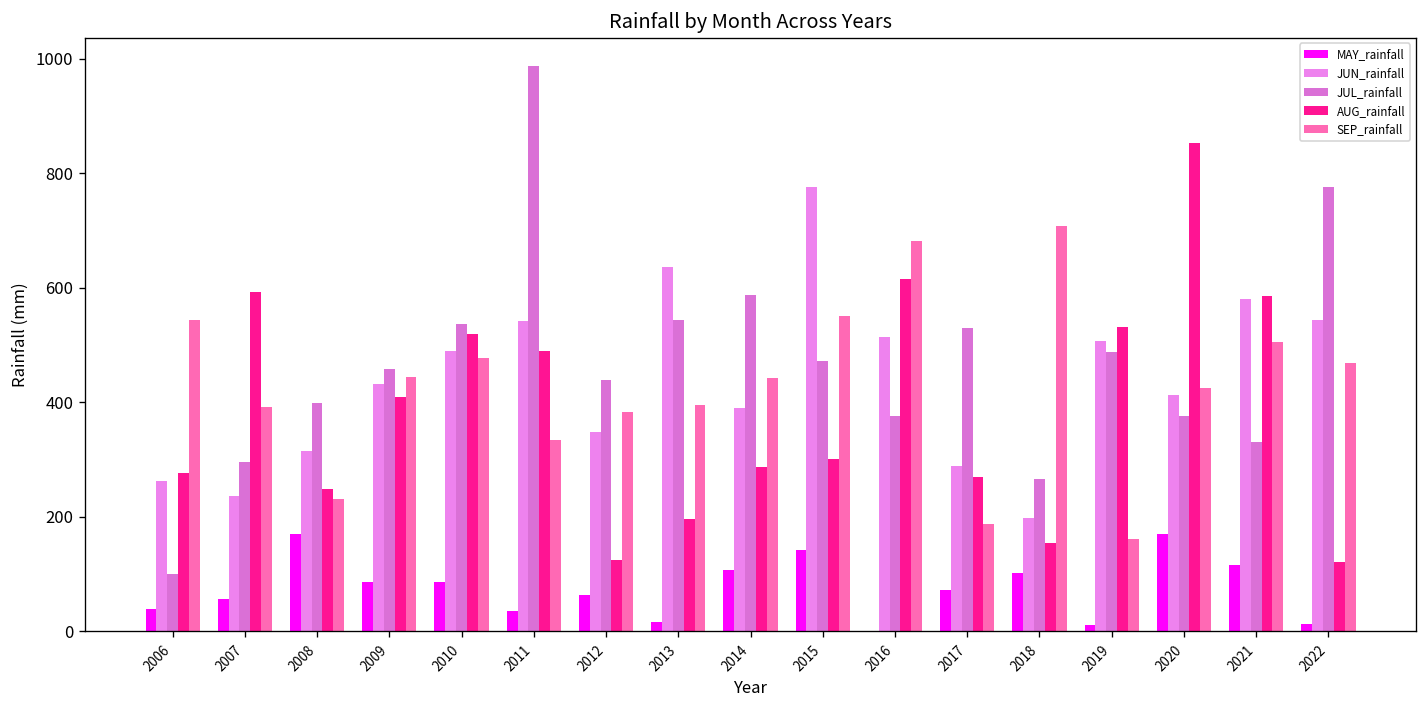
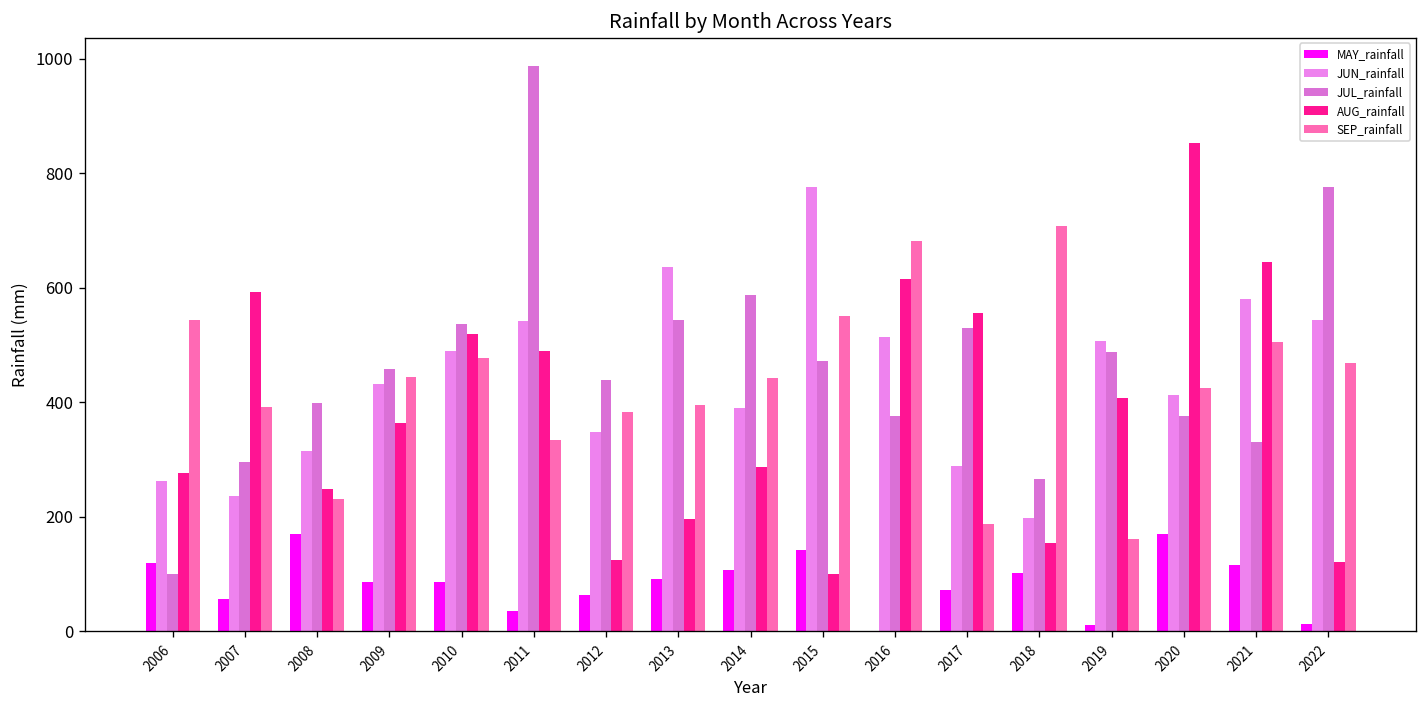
  {
    "MAY_rainfall": {
-     "2006": 40,
+     "2006": 120,
      "2007": 60,
      "2008": 170,
      "2009": 90,
      "2010": 90,
      "2011": 40,
      "2012": 60,
-     "2013": 20,
+     "2013": 90,
      "2014": 110,
      "2015": 140,
      "2016": 0,
      "2017": 70,
      "2018": 100,
      "2019": 10,
      "2020": 170,
      "2021": 120,
      "2022": 10
    },
    "AUG_rainfall": {
      "2006": 280,
      "2007": 590,
      "2008": 250,
-     "2009": 410,
+     "2009": 360,
      "2010": 520,
      "2011": 490,
      "2012": 120,
      "2013": 200,
      "2014": 290,
-     "2015": 300,
+     "2015": 100,
      "2016": 610,
-     "2017": 270,
+     "2017": 560,
      "2018": 150,
-     "2019": 530,
+     "2019": 410,
      "2020": 850,
-     "2021": 590,
+     "2021": 650,
      "2022": 120
    }
  }
